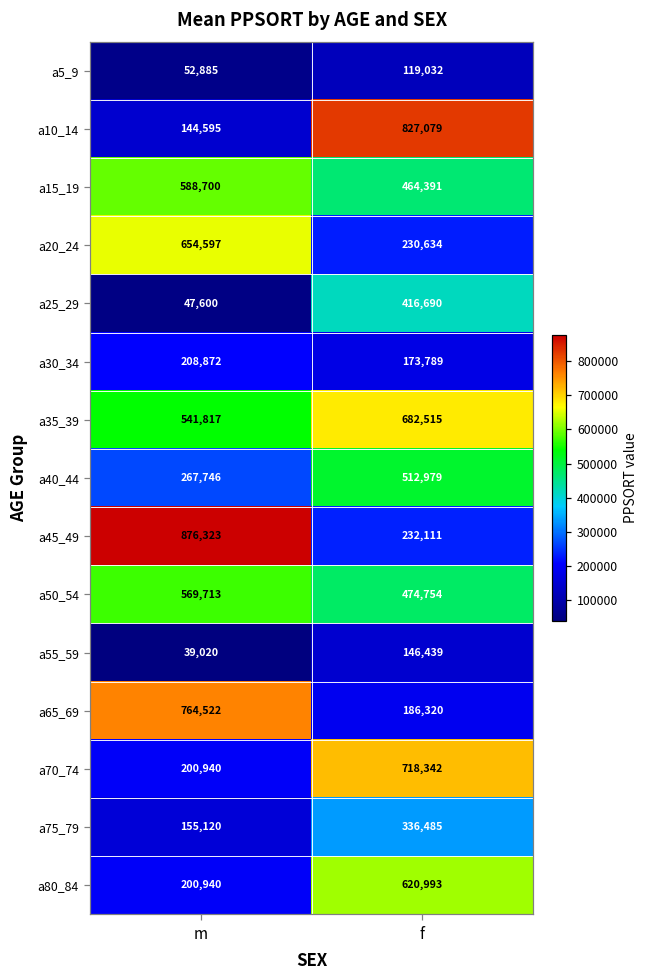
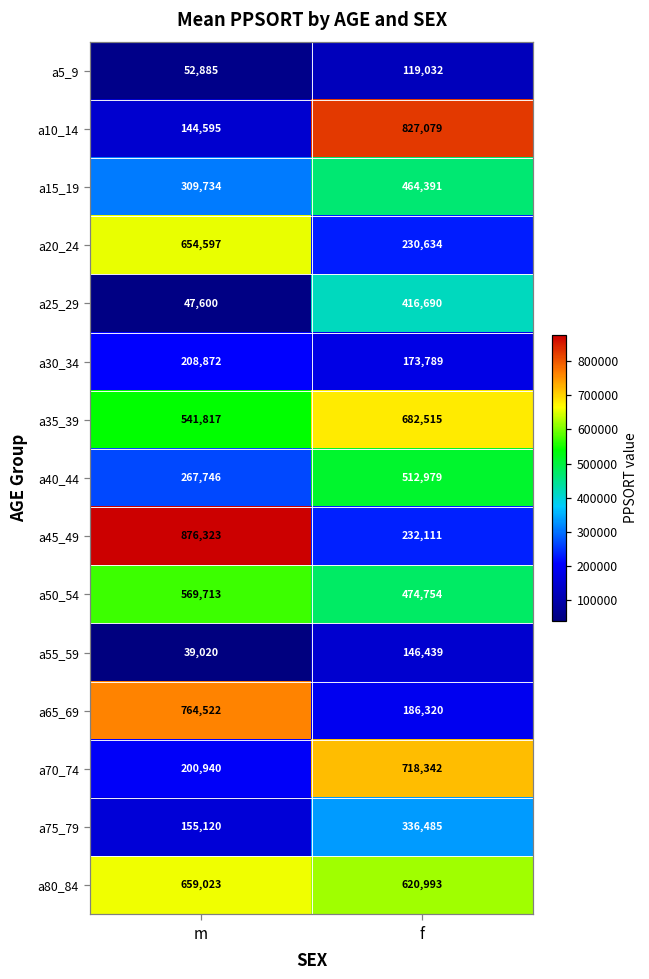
  {
    "a5_9": {
      "m": "52,885",
      "f": "119,032"
    },
    "a10_14": {
      "m": "144,595",
      "f": "827,079"
    },
    "a15_19": {
-     "m": "588,700",
+     "m": "309,734",
      "f": "464,391"
    },
    "a20_24": {
      "m": "654,597",
      "f": "230,634"
    },
    "a25_29": {
      "m": "47,600",
      "f": "416,690"
    },
    "a30_34": {
      "m": "208,872",
      "f": "173,789"
    },
    "a35_39": {
      "m": "541,817",
      "f": "682,515"
    },
    "a40_44": {
      "m": "267,746",
      "f": "512,979"
    },
    "a45_49": {
      "m": "876,323",
      "f": "232,111"
    },
    "a50_54": {
      "m": "569,713",
      "f": "474,754"
    },
    "a55_59": {
      "m": "39,020",
      "f": "146,439"
    },
    "a65_69": {
      "m": "764,522",
      "f": "186,320"
    },
    "a70_74": {
      "m": "200,940",
      "f": "718,342"
    },
    "a75_79": {
      "m": "155,120",
      "f": "336,485"
    },
    "a80_84": {
-     "m": "200,940",
+     "m": "659,023",
      "f": "620,993"
    }
  }
